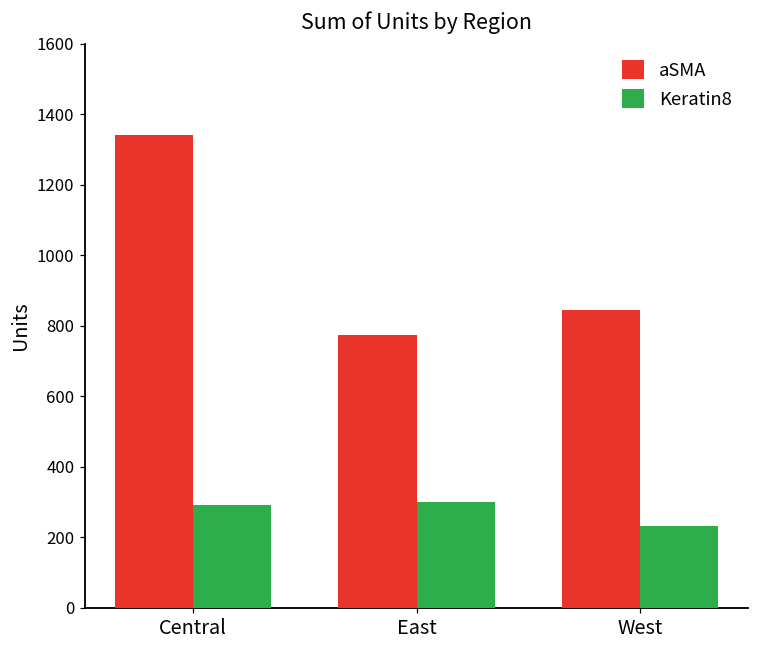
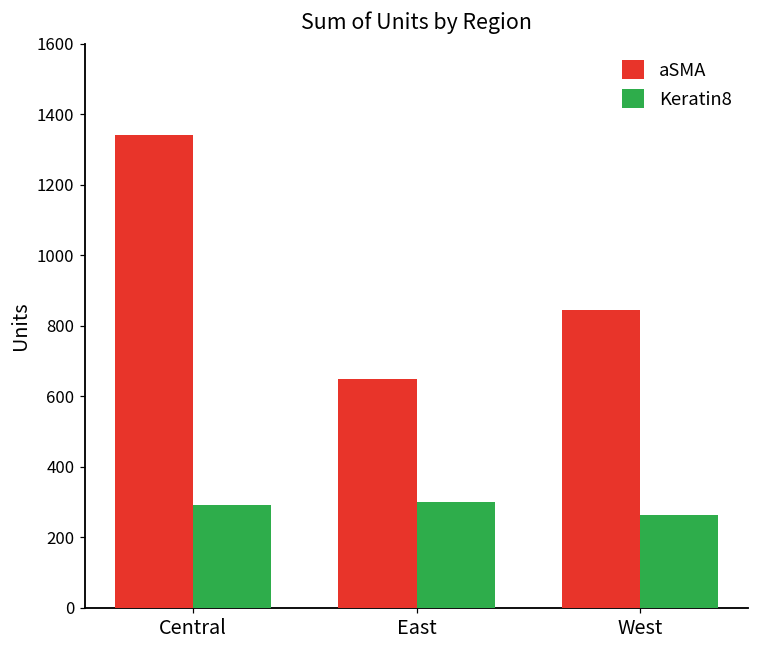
  {
    "aSMA": {
      "Central": 1340,
-     "East": 770,
+     "East": 650,
      "West": 840
    },
    "Keratin8": {
      "Central": 290,
      "East": 300,
-     "West": 230
+     "West": 260
    }
  }
